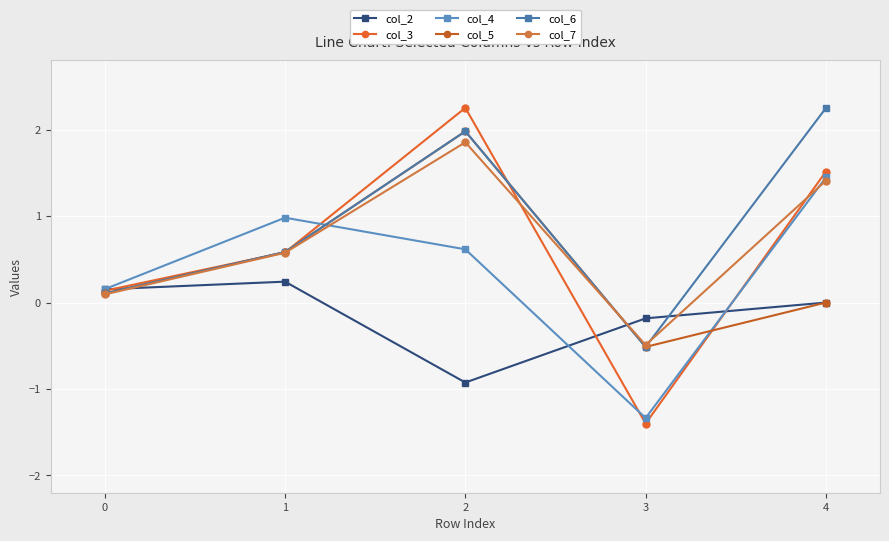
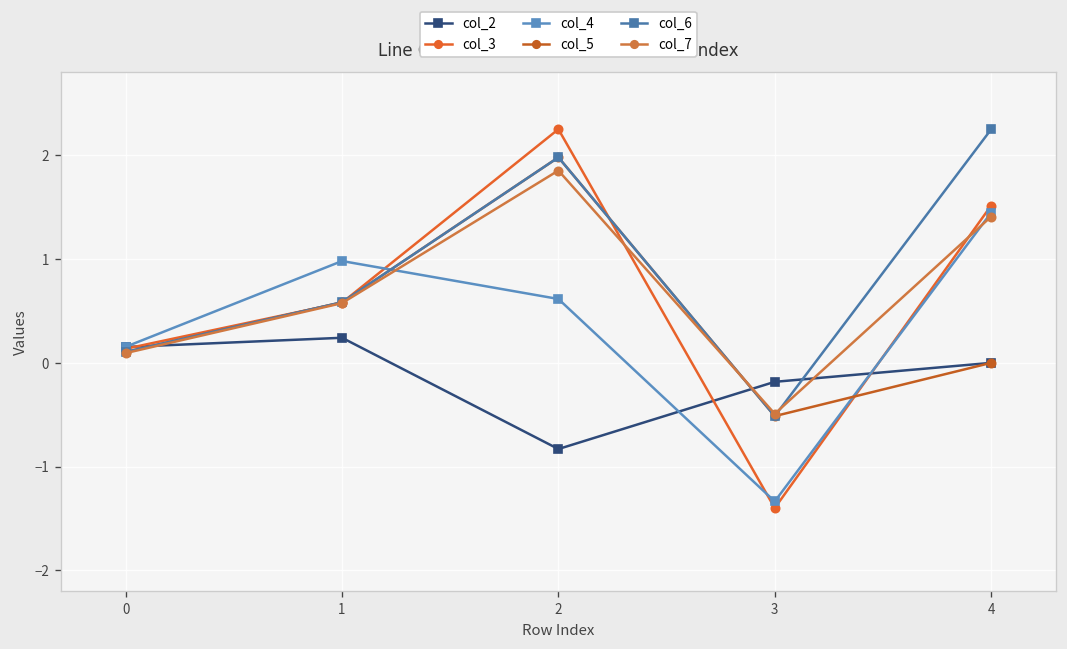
  {
    "col_2": {
      "1": 0.2,
-     "2": -0.9,
+     "2": -0.8,
      "3": -0.2
    }
  }
